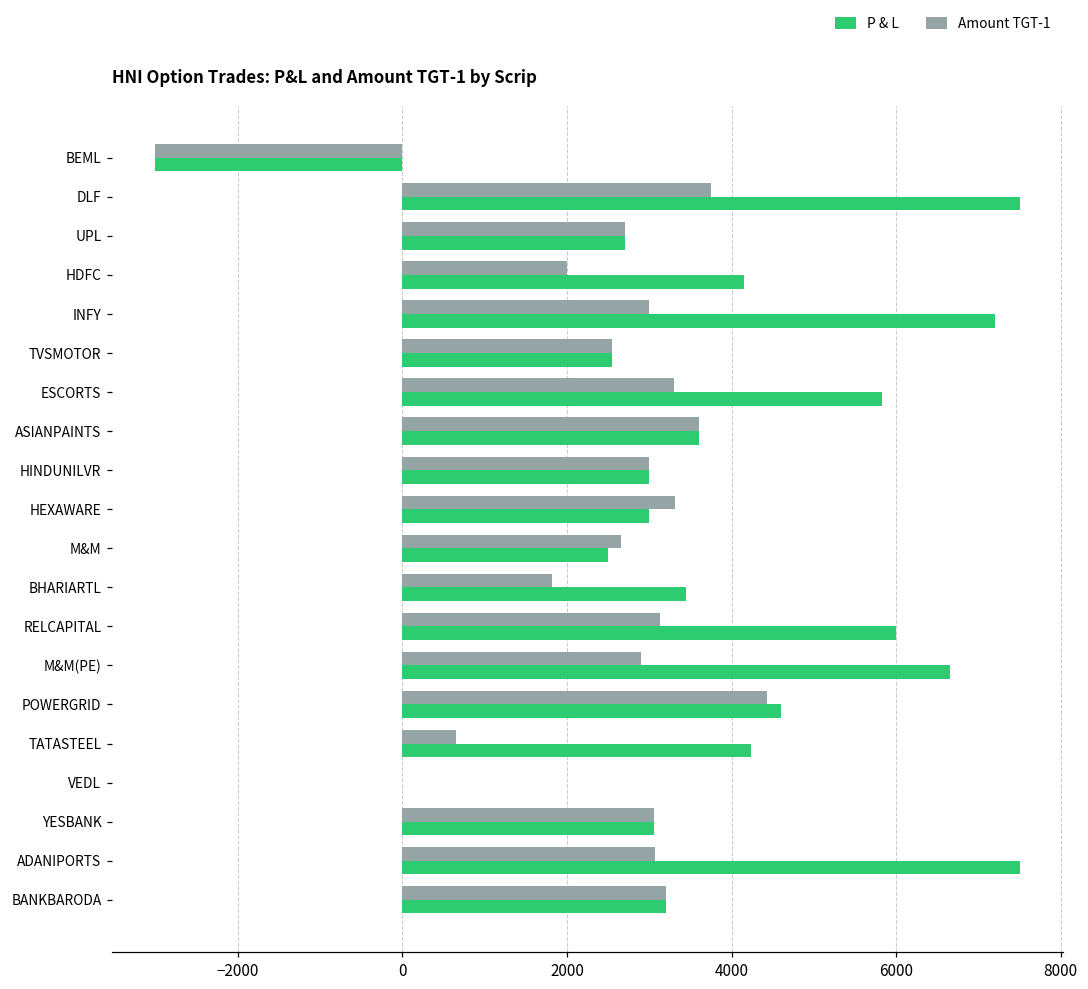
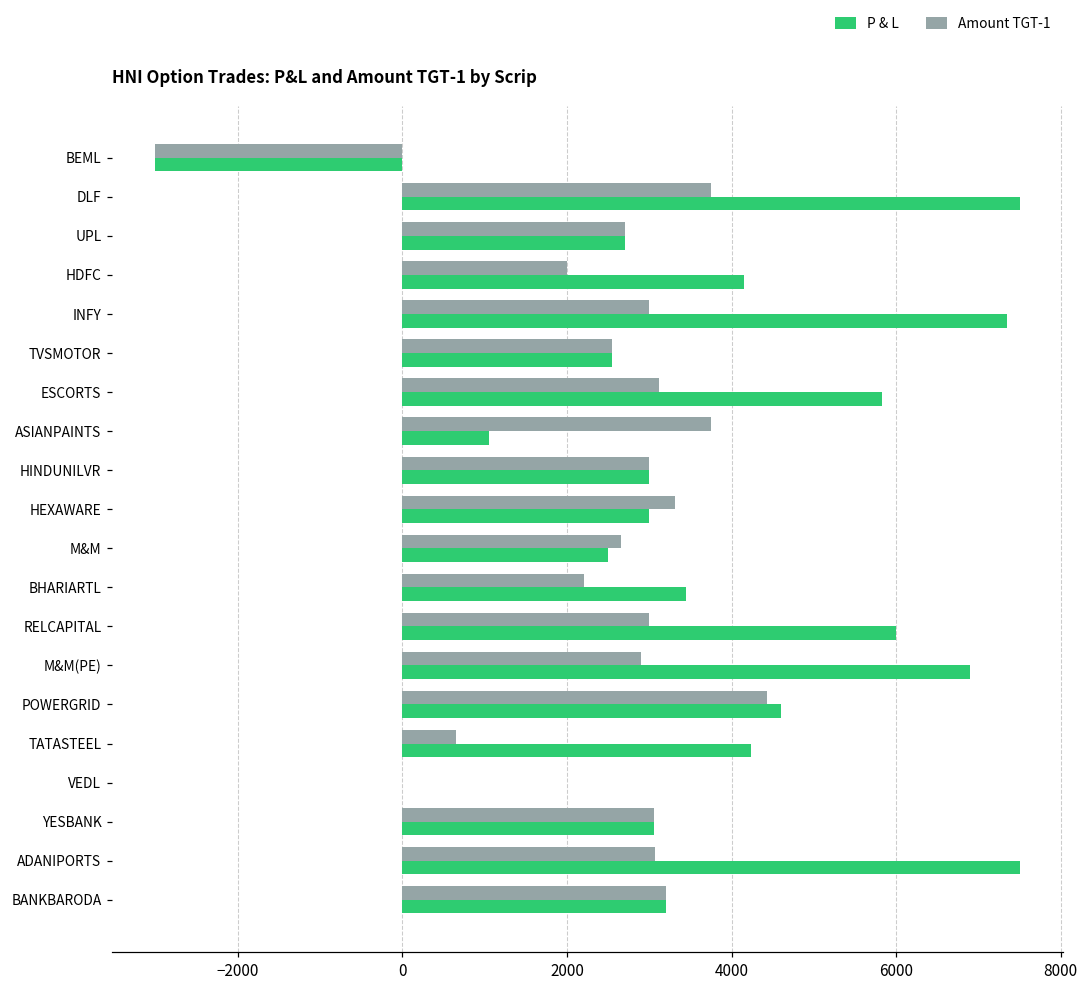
  {
    "P & L": {
      "BEML": -3000,
      "DLF": 7500,
      "UPL": 2700,
      "HDFC": 4200,
-     "INFY": 7200,
+     "INFY": 7300,
      "TVSMOTOR": 2600,
      "ESCORTS": 5800,
-     "ASIANPAINTS": 3600,
+     "ASIANPAINTS": 1100,
      "HINDUNILVR": 3000,
      "HEXAWARE": 3000,
      "M&M": 2500,
      "BHARIARTL": 3400,
      "RELCAPITAL": 6000,
-     "M&M(PE)": 6700,
+     "M&M(PE)": 6900,
      "POWERGRID": 4600,
      "TATASTEEL": 4200,
      "VEDL": 0,
      "YESBANK": 3100,
      "ADANIPORTS": 7500,
      "BANKBARODA": 3200
    },
    "Amount TGT-1": {
      "BEML": -3000,
      "DLF": 3800,
      "UPL": 2700,
      "HDFC": 2000,
      "INFY": 3000,
      "TVSMOTOR": 2600,
-     "ESCORTS": 3300,
-     "ASIANPAINTS": 3600,
+     "ESCORTS": 3100,
+     "ASIANPAINTS": 3700,
      "HINDUNILVR": 3000,
      "HEXAWARE": 3300,
      "M&M": 2700,
-     "BHARIARTL": 1800,
-     "RELCAPITAL": 3100,
+     "BHARIARTL": 2200,
+     "RELCAPITAL": 3000,
      "M&M(PE)": 2900,
      "POWERGRID": 4400,
      "TATASTEEL": 700,
      "VEDL": 0,
      "YESBANK": 3100,
      "ADANIPORTS": 3100,
      "BANKBARODA": 3200
    }
  }
